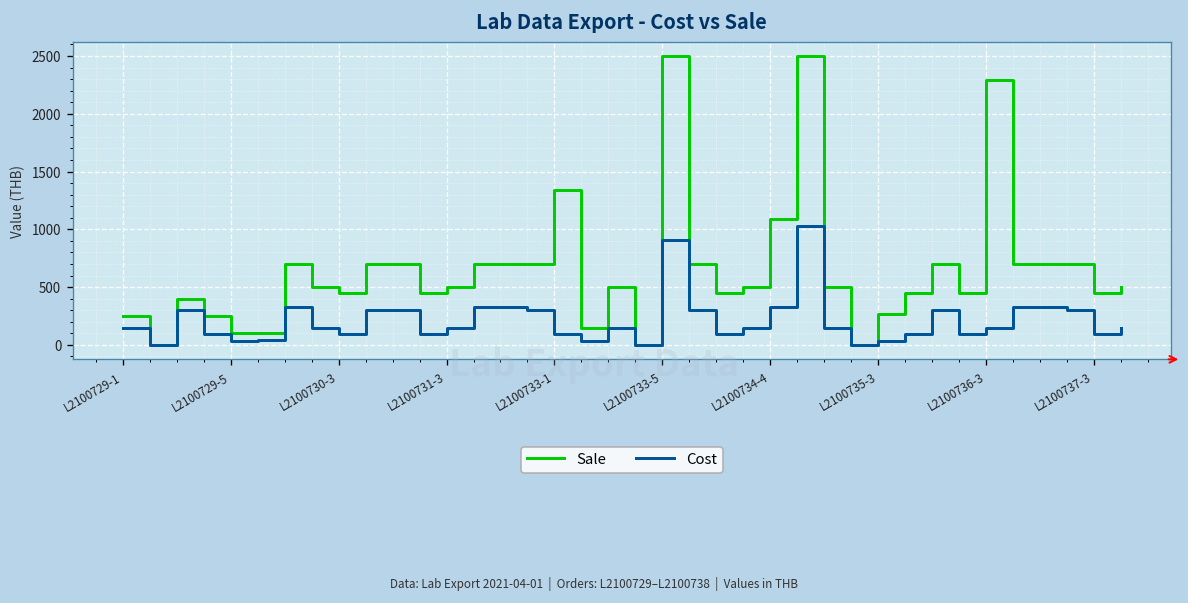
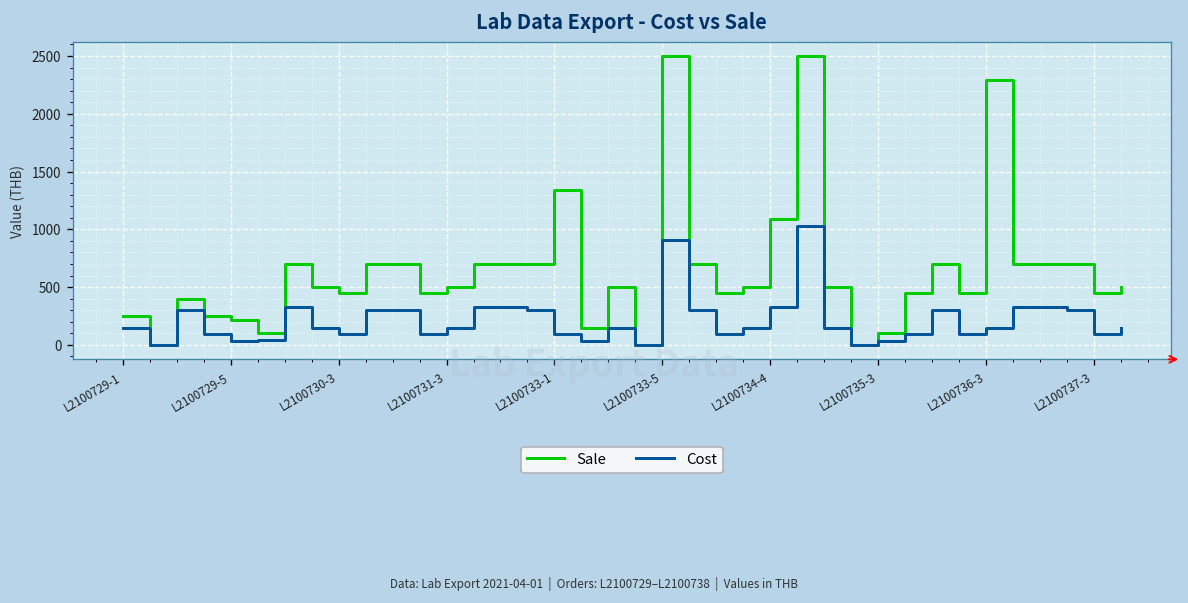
  {
    "Sale": {
      "L2100729-1": 300,
-     "L2100729-5": 100,
+     "L2100729-5": 200,
      "L2100730-3": 500,
      "L2100731-3": 500,
      "L2100733-1": 1300,
      "L2100733-5": 2500,
      "L2100734-4": 1100,
-     "L2100735-3": 300,
+     "L2100735-3": 100,
      "L2100736-3": 2300,
      "L2100737-3": 500
    },
    "Cost": {
      "L2100729-1": 100,
      "L2100729-5": 0,
      "L2100730-3": 100,
      "L2100731-3": 100,
      "L2100733-1": 100,
      "L2100733-5": 900,
      "L2100734-4": 300,
      "L2100735-3": 0,
      "L2100736-3": 100,
      "L2100737-3": 100
    }
  }
